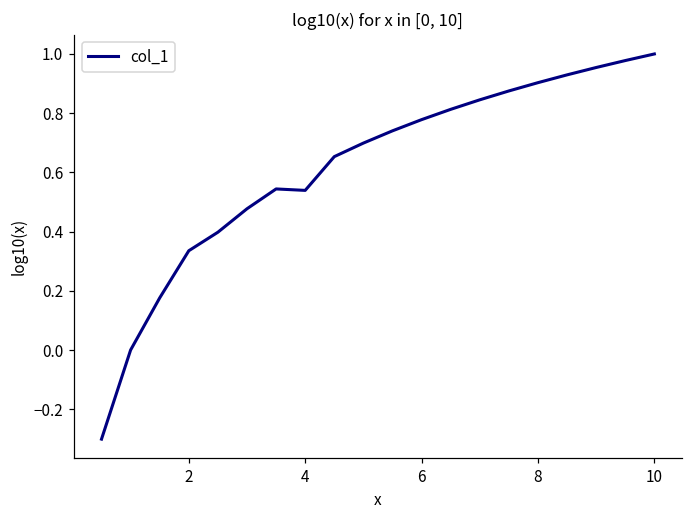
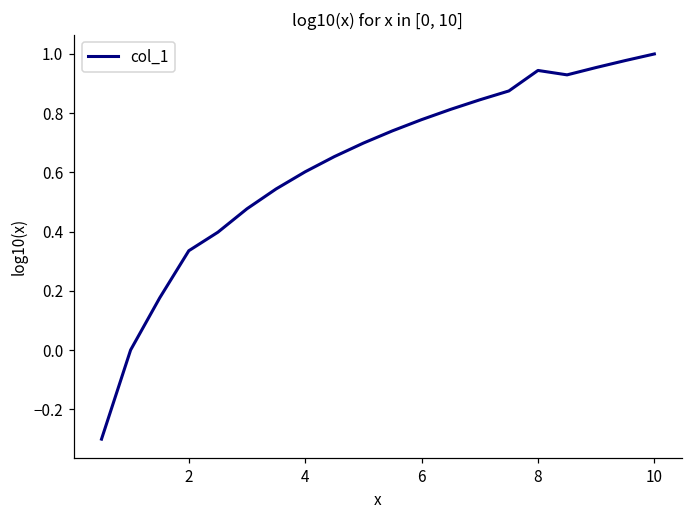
  {
    "2": 0.34,
-   "4": 0.54,
+   "4": 0.60,
    "6": 0.78,
-   "8": 0.90,
+   "8": 0.94,
    "10": 1.00
  }
